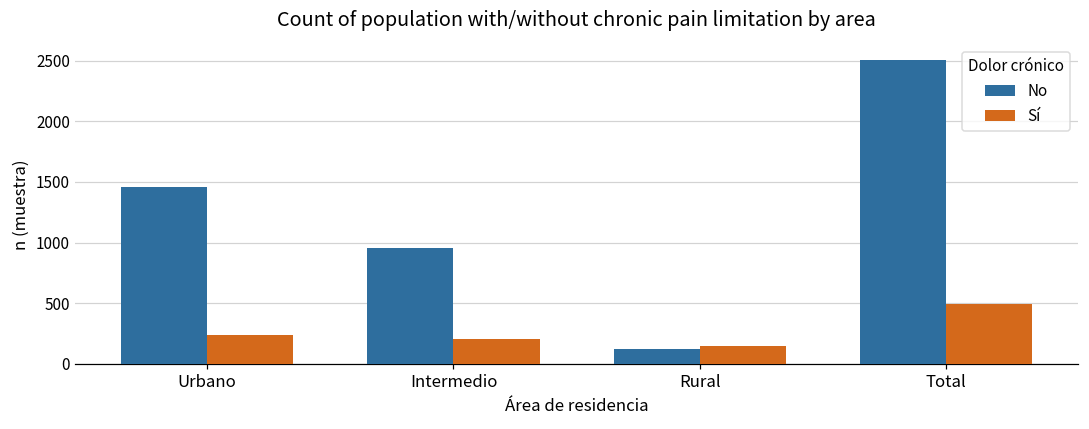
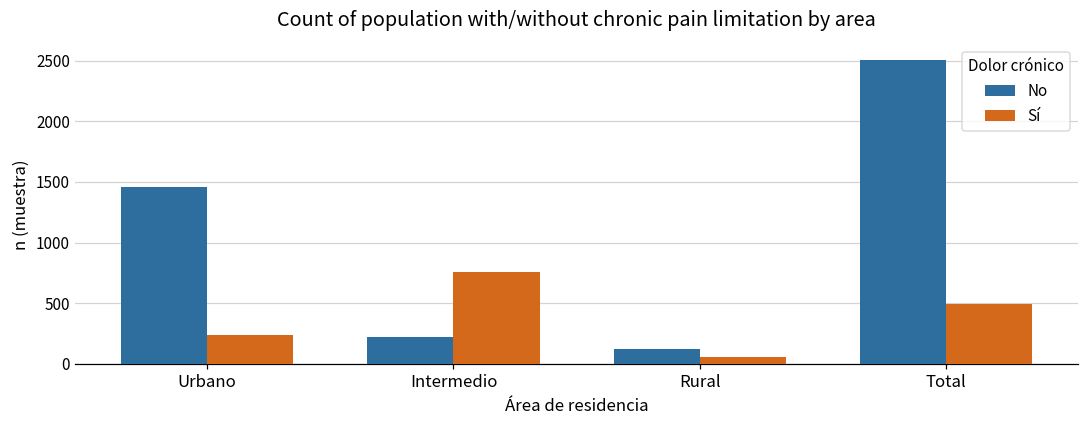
  {
    "No": {
      "Urbano": 1460,
-     "Intermedio": 950,
+     "Intermedio": 220,
      "Rural": 120,
      "Total": 2510
    },
    "Sí": {
      "Urbano": 240,
-     "Intermedio": 200,
-     "Rural": 150,
+     "Intermedio": 760,
+     "Rural": 60,
      "Total": 500
    }
  }
